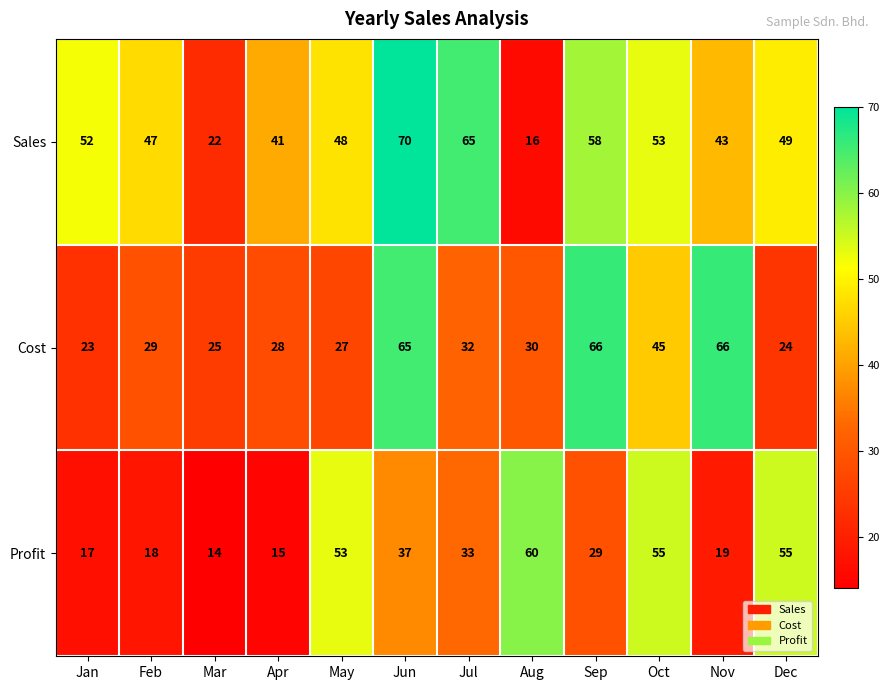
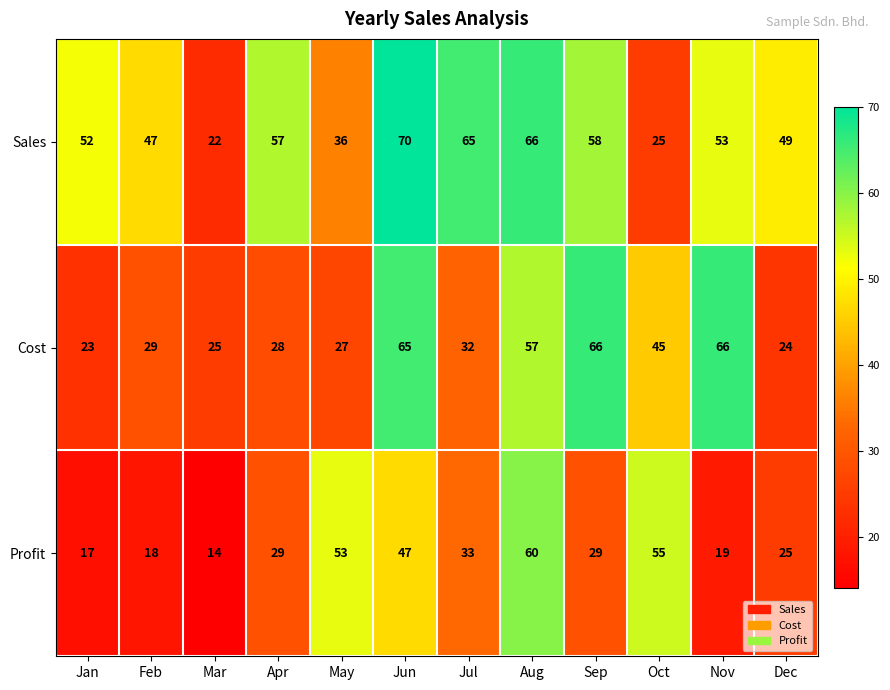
  {
    "Sales": {
      "Jan": 52,
      "Feb": 47,
      "Mar": 22,
-     "Apr": 41,
-     "May": 48,
+     "Apr": 57,
+     "May": 36,
      "Jun": 70,
      "Jul": 65,
-     "Aug": 16,
+     "Aug": 66,
      "Sep": 58,
-     "Oct": 53,
-     "Nov": 43,
+     "Oct": 25,
+     "Nov": 53,
      "Dec": 49
    },
    "Cost": {
      "Jan": 23,
      "Feb": 29,
      "Mar": 25,
      "Apr": 28,
      "May": 27,
      "Jun": 65,
      "Jul": 32,
-     "Aug": 30,
+     "Aug": 57,
      "Sep": 66,
      "Oct": 45,
      "Nov": 66,
      "Dec": 24
    },
    "Profit": {
      "Jan": 17,
      "Feb": 18,
      "Mar": 14,
-     "Apr": 15,
+     "Apr": 29,
      "May": 53,
-     "Jun": 37,
+     "Jun": 47,
      "Jul": 33,
      "Aug": 60,
      "Sep": 29,
      "Oct": 55,
      "Nov": 19,
-     "Dec": 55
+     "Dec": 25
    }
  }
